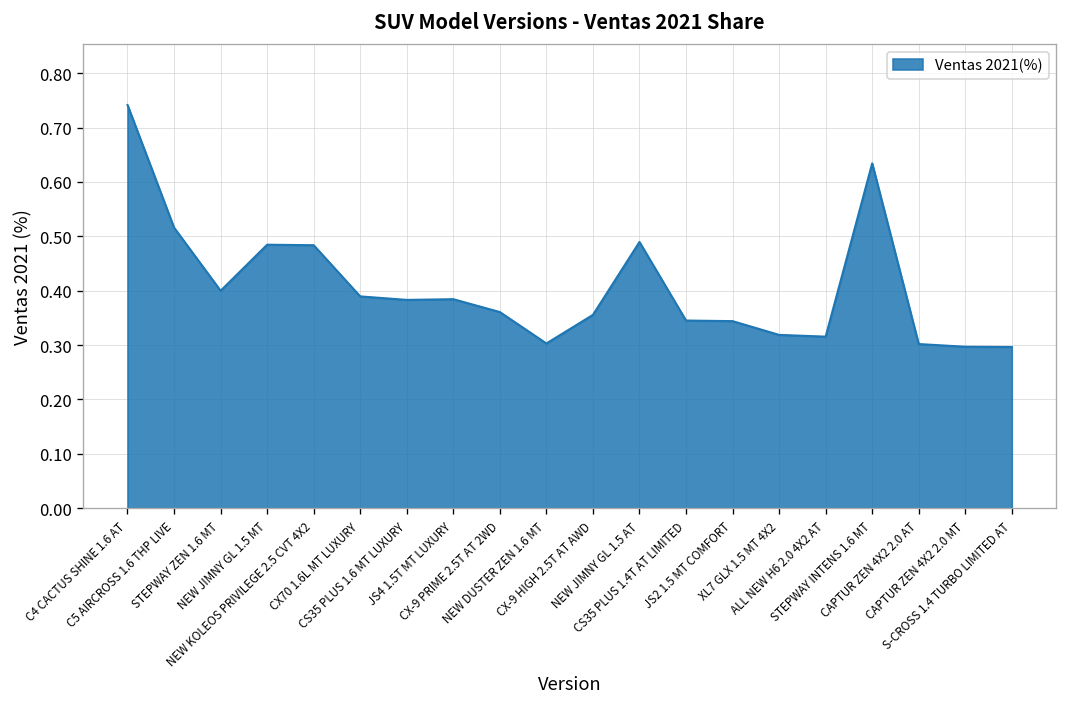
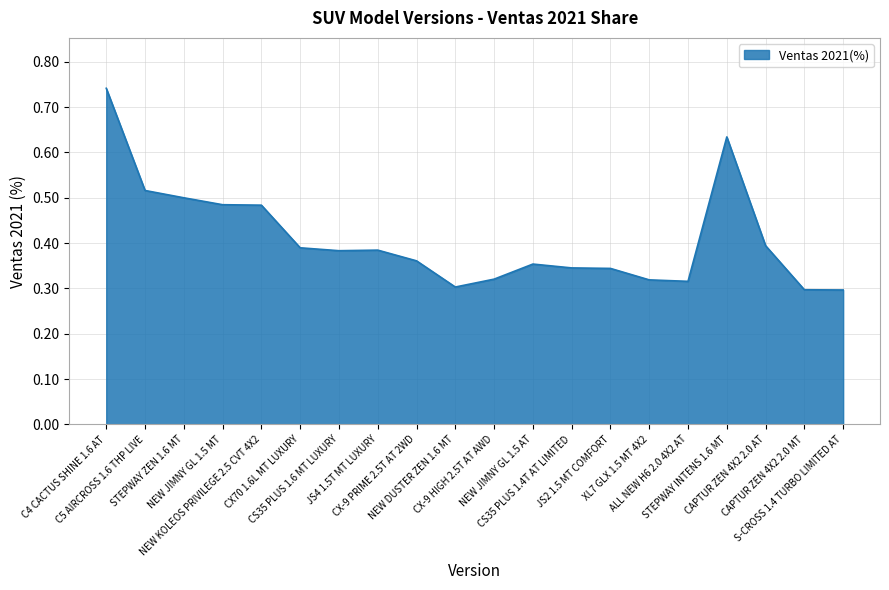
  {
    "C4 CACTUS SHINE 1.6 AT": 0.74,
    "C5 AIRCROSS 1.6 THP LIVE": 0.52,
-   "STEPWAY ZEN 1.6 MT": 0.4,
+   "STEPWAY ZEN 1.6 MT": 0.5,
    "NEW JIMNY GL 1.5 MT": 0.48,
    "NEW KOLEOS PRIVILEGE 2.5 CVT 4X2": 0.48,
    "CX70 1.6L MT LUXURY": 0.39,
    "CS35 PLUS 1.6 MT LUXURY": 0.38,
    "JS4 1.5T MT LUXURY": 0.38,
    "CX-9 PRIME 2.5T AT 2WD": 0.36,
    "NEW DUSTER ZEN 1.6 MT": 0.30,
-   "CX-9 HIGH 2.5T AT AWD": 0.36,
-   "NEW JIMNY GL 1.5 AT": 0.49,
+   "CX-9 HIGH 2.5T AT AWD": 0.32,
+   "NEW JIMNY GL 1.5 AT": 0.35,
    "CS35 PLUS 1.4T AT LIMITED": 0.35,
    "JS2 1.5 MT COMFORT": 0.34,
    "XL7 GLX 1.5 MT 4X2": 0.32,
    "ALL NEW H6 2.0 4X2 AT": 0.32,
    "STEPWAY INTENS 1.6 MT": 0.63,
-   "CAPTUR ZEN 4X2 2.0 AT": 0.30,
+   "CAPTUR ZEN 4X2 2.0 AT": 0.39,
    "CAPTUR ZEN 4X2 2.0 MT": 0.30,
    "S-CROSS 1.4 TURBO LIMITED AT": 0.30
  }
